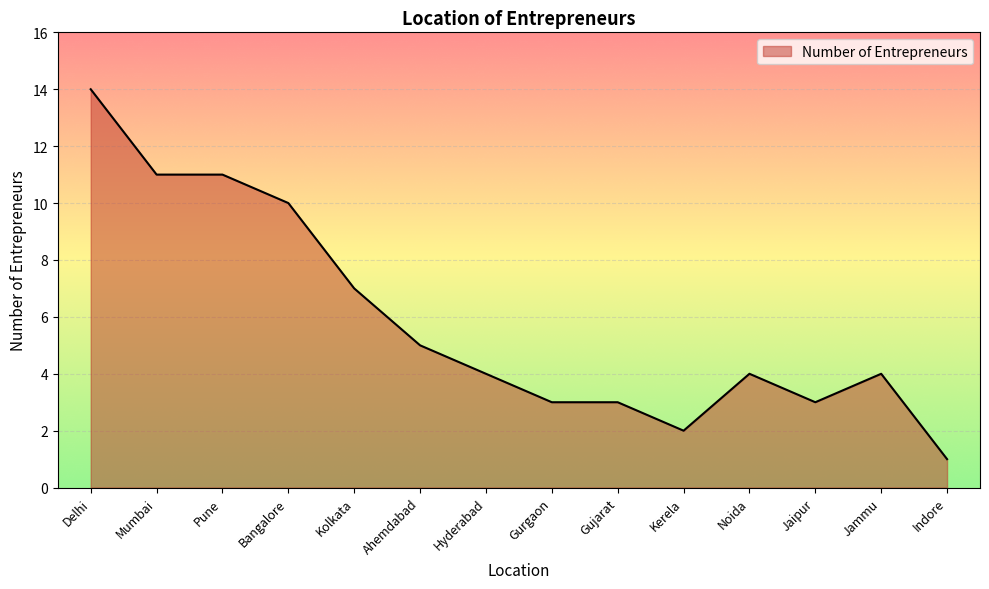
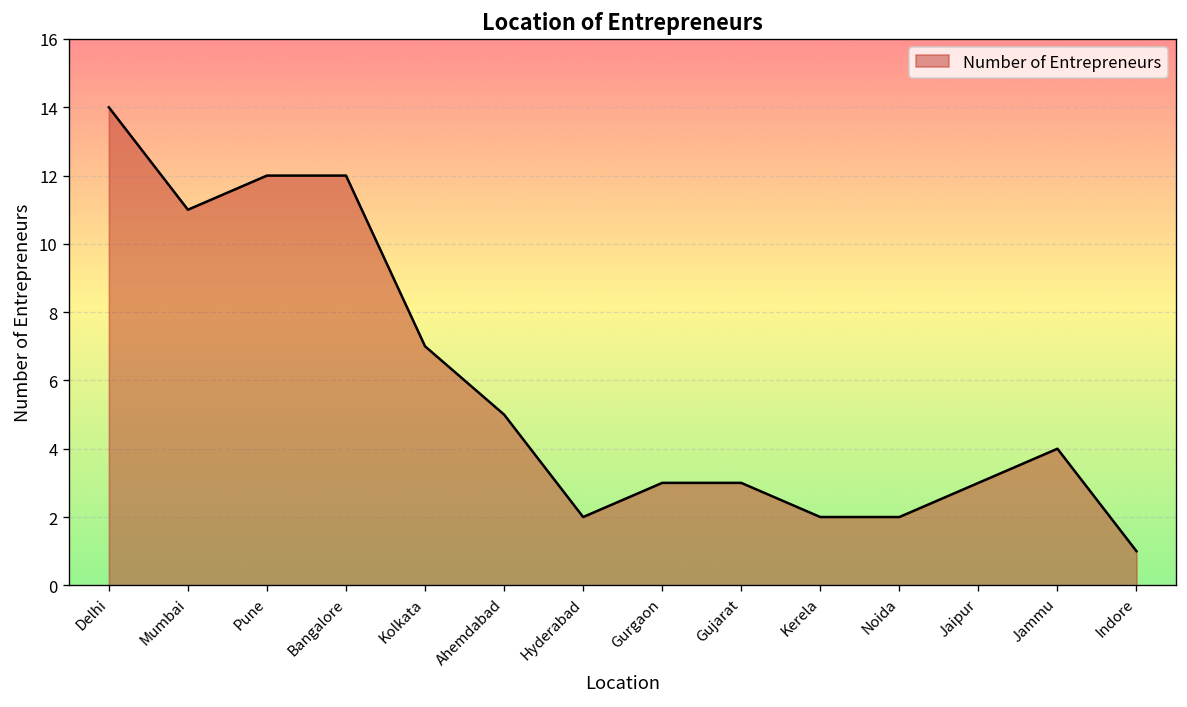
  {
    "Delhi": 14,
    "Mumbai": 11,
-   "Pune": 11,
-   "Bangalore": 10,
+   "Pune": 12,
+   "Bangalore": 12,
    "Kolkata": 7,
    "Ahemdabad": 5,
-   "Hyderabad": 4,
+   "Hyderabad": 2,
    "Gurgaon": 3,
    "Gujarat": 3,
    "Kerela": 2,
-   "Noida": 4,
+   "Noida": 2,
    "Jaipur": 3,
    "Jammu": 4,
    "Indore": 1
  }
